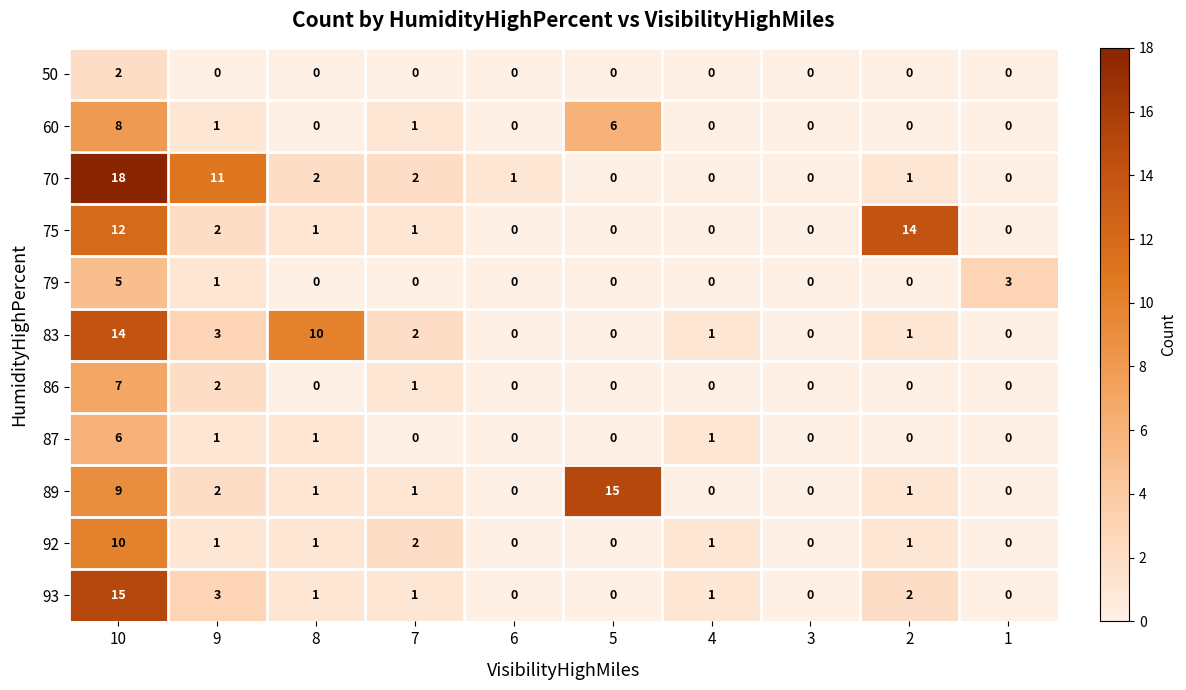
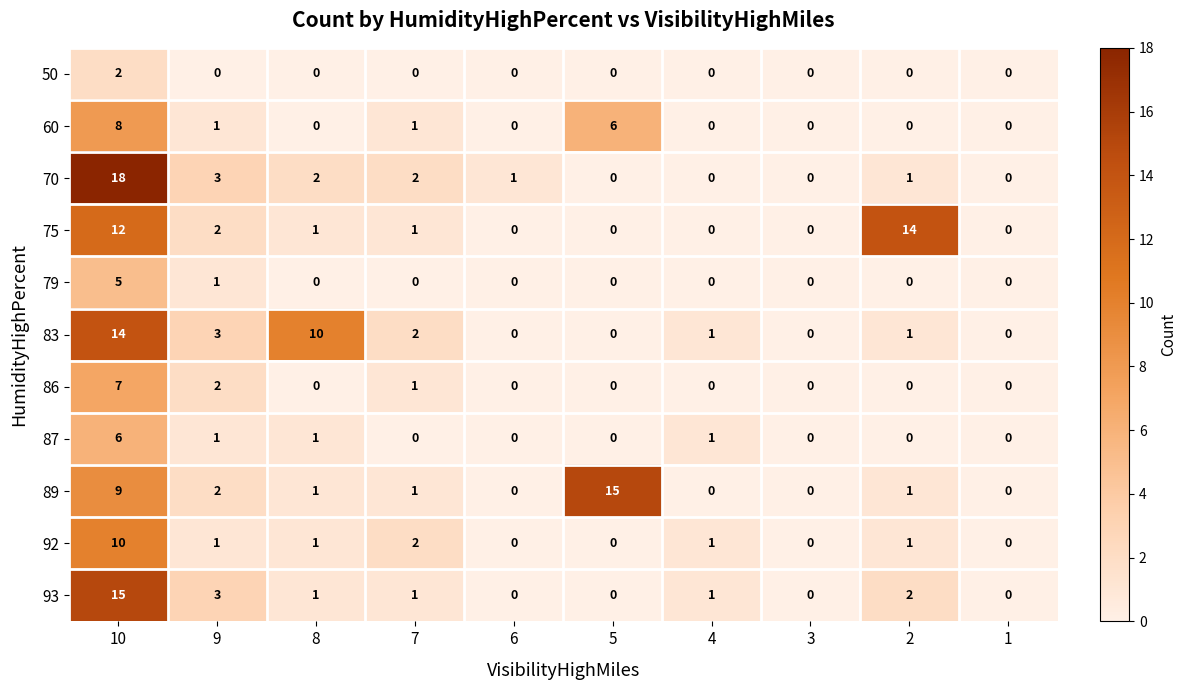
  {
    "50": {
      "10": 2,
      "9": 0,
      "8": 0,
      "7": 0,
      "6": 0,
      "5": 0,
      "4": 0,
      "3": 0,
      "2": 0,
      "1": 0
    },
    "60": {
      "10": 8,
      "9": 1,
      "8": 0,
      "7": 1,
      "6": 0,
      "5": 6,
      "4": 0,
      "3": 0,
      "2": 0,
      "1": 0
    },
    "70": {
      "10": 18,
-     "9": 11,
+     "9": 3,
      "8": 2,
      "7": 2,
      "6": 1,
      "5": 0,
      "4": 0,
      "3": 0,
      "2": 1,
      "1": 0
    },
    "75": {
      "10": 12,
      "9": 2,
      "8": 1,
      "7": 1,
      "6": 0,
      "5": 0,
      "4": 0,
      "3": 0,
      "2": 14,
      "1": 0
    },
    "79": {
      "10": 5,
      "9": 1,
      "8": 0,
      "7": 0,
      "6": 0,
      "5": 0,
      "4": 0,
      "3": 0,
      "2": 0,
-     "1": 3
+     "1": 0
    },
    "83": {
      "10": 14,
      "9": 3,
      "8": 10,
      "7": 2,
      "6": 0,
      "5": 0,
      "4": 1,
      "3": 0,
      "2": 1,
      "1": 0
    },
    "86": {
      "10": 7,
      "9": 2,
      "8": 0,
      "7": 1,
      "6": 0,
      "5": 0,
      "4": 0,
      "3": 0,
      "2": 0,
      "1": 0
    },
    "87": {
      "10": 6,
      "9": 1,
      "8": 1,
      "7": 0,
      "6": 0,
      "5": 0,
      "4": 1,
      "3": 0,
      "2": 0,
      "1": 0
    },
    "89": {
      "10": 9,
      "9": 2,
      "8": 1,
      "7": 1,
      "6": 0,
      "5": 15,
      "4": 0,
      "3": 0,
      "2": 1,
      "1": 0
    },
    "92": {
      "10": 10,
      "9": 1,
      "8": 1,
      "7": 2,
      "6": 0,
      "5": 0,
      "4": 1,
      "3": 0,
      "2": 1,
      "1": 0
    },
    "93": {
      "10": 15,
      "9": 3,
      "8": 1,
      "7": 1,
      "6": 0,
      "5": 0,
      "4": 1,
      "3": 0,
      "2": 2,
      "1": 0
    }
  }
